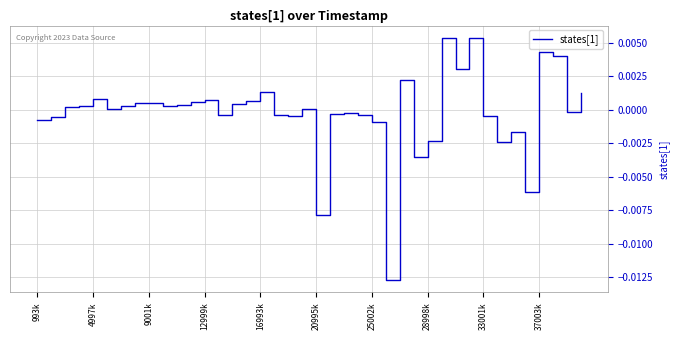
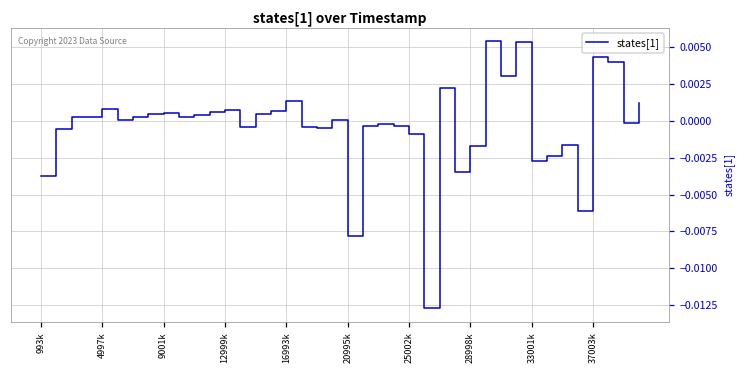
  {
-   "993k": -0.0007,
+   "993k": -0.0037,
    "4997k": 0.0008,
    "9001k": 0.0005,
    "12999k": 0.0008,
    "16993k": 0.0014,
    "20995k": -0.0078,
    "25002k": -0.0009,
-   "28998k": -0.0023,
-   "33001k": -0.0005,
+   "28998k": -0.0017,
+   "33001k": -0.0027,
    "37003k": 0.0043
  }
